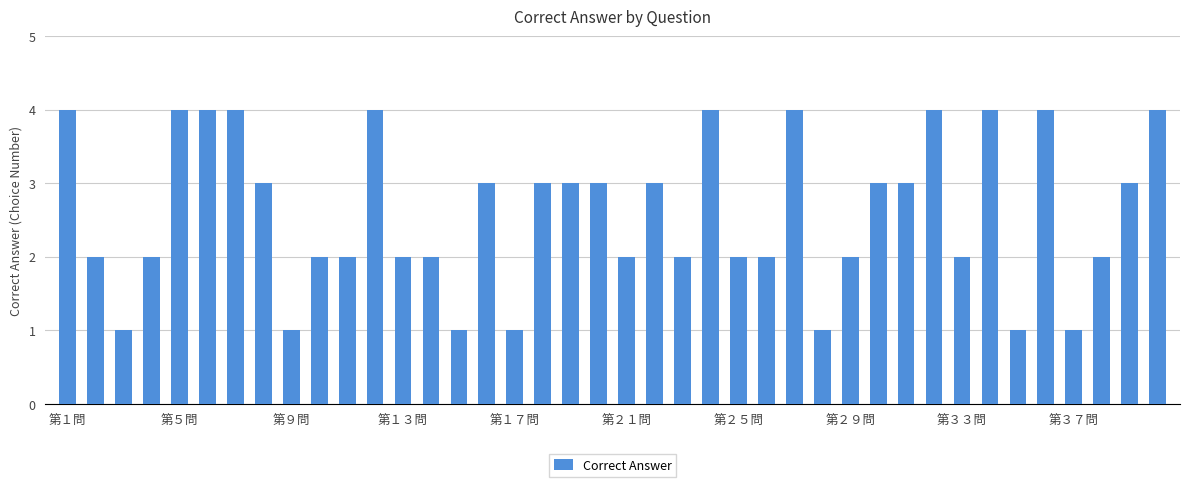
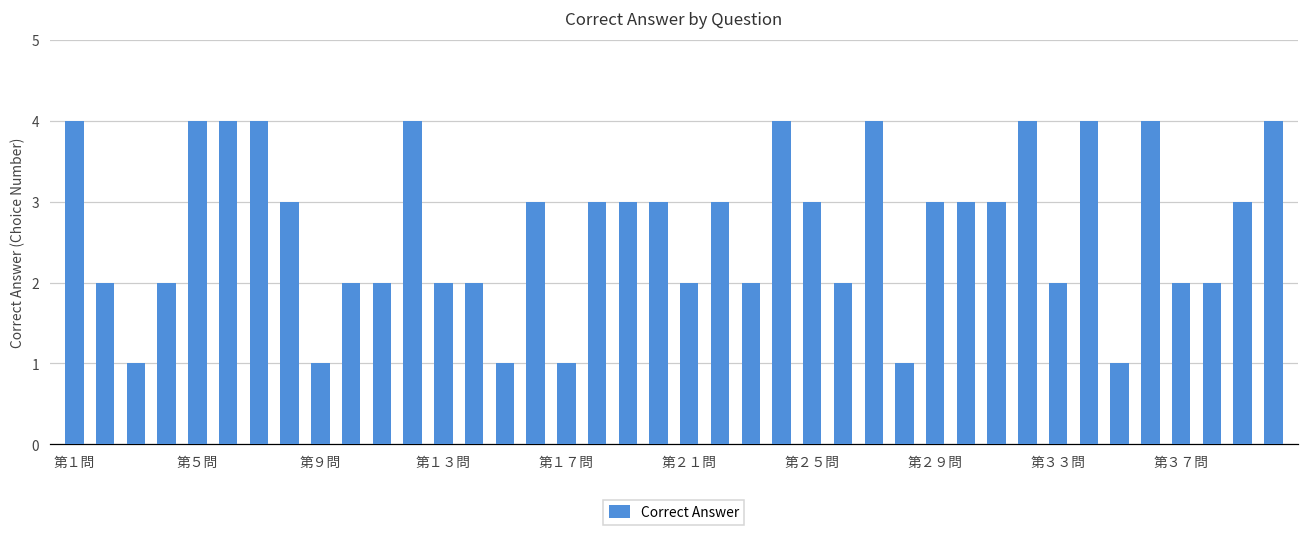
  {
    "第１問": 4,
    "第５問": 4,
    "第９問": 1,
    "第１３問": 2,
    "第１７問": 1,
    "第２１問": 2,
-   "第２５問": 2,
-   "第２９問": 2,
+   "第２５問": 3,
+   "第２９問": 3,
    "第３３問": 2,
-   "第３７問": 1
+   "第３７問": 2
  }
